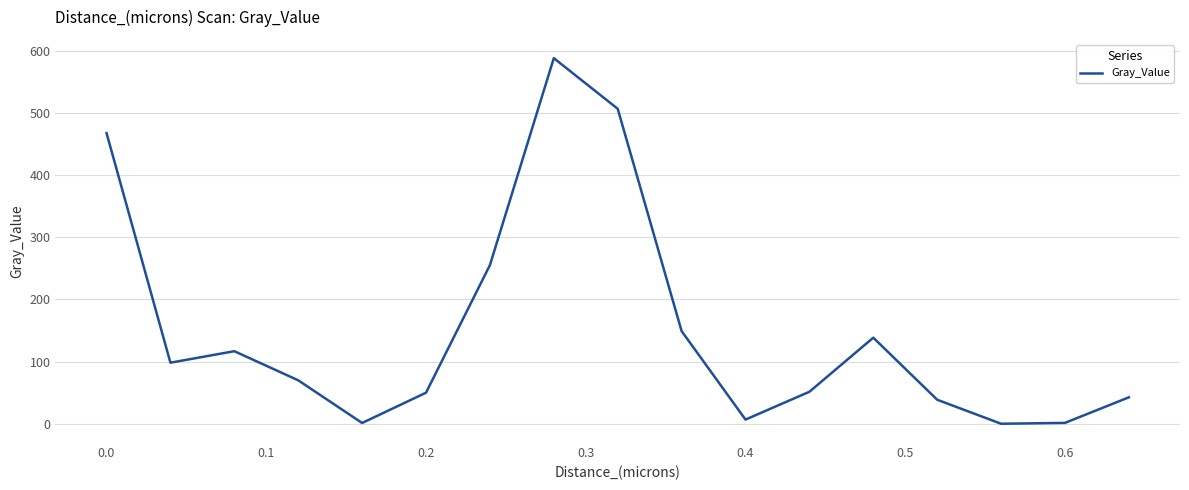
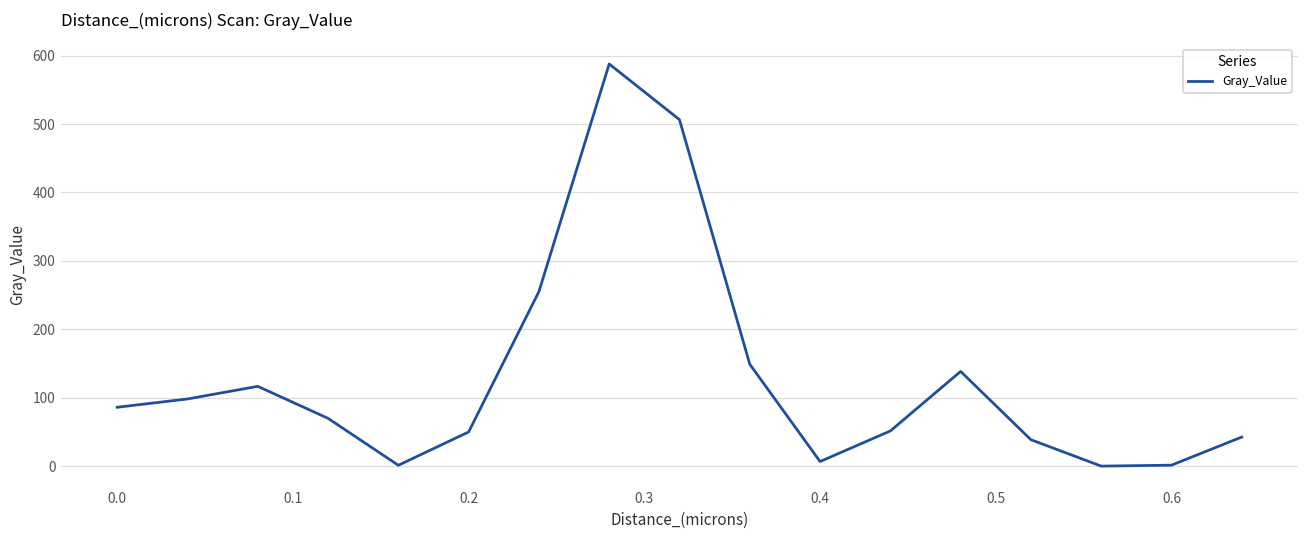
  {
-   "0.0": 470,
+   "0.0": 90,
    "0.2": 50,
    "0.4": 10,
    "0.6": 0
  }
